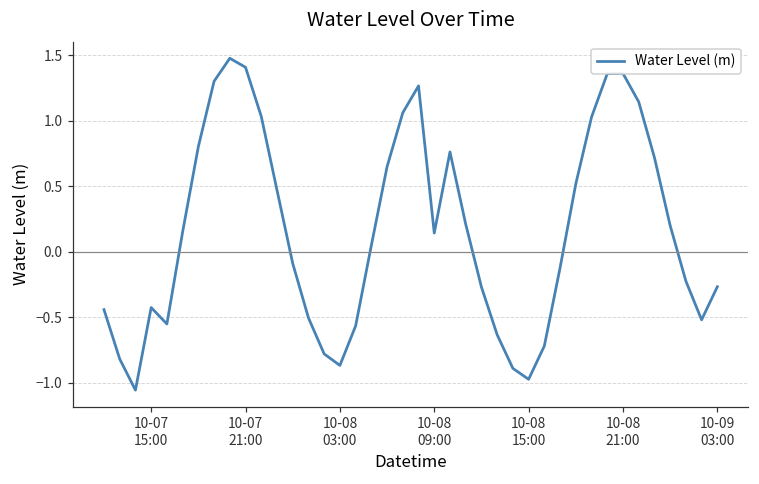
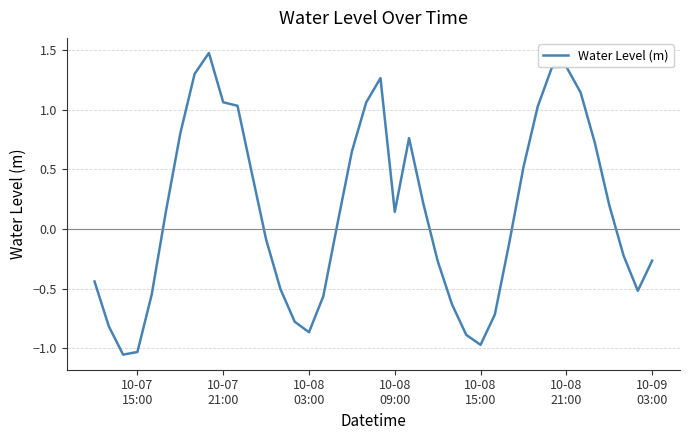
  {
-   "10-07 15:00": -0.42,
-   "10-07 21:00": 1.41,
+   "10-07 15:00": -1.03,
+   "10-07 21:00": 1.06,
    "10-08 03:00": -0.87,
    "10-08 09:00": 0.14,
    "10-08 15:00": -0.97,
    "10-09 03:00": -0.27
  }
